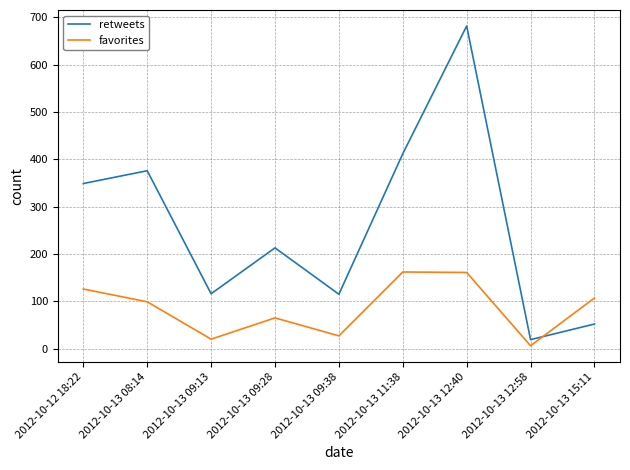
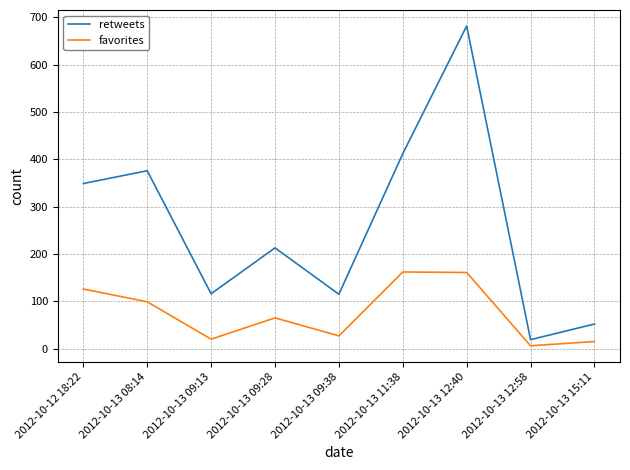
  {
    "retweets": {
      "2012-10-12 18:22": 350,
      "2012-10-13 08:14": 380,
      "2012-10-13 09:13": 120,
      "2012-10-13 09:28": 210,
      "2012-10-13 09:38": 120,
      "2012-10-13 11:38": 410,
      "2012-10-13 12:40": 680,
      "2012-10-13 12:58": 20,
      "2012-10-13 15:11": 50
    },
    "favorites": {
      "2012-10-12 18:22": 130,
      "2012-10-13 08:14": 100,
      "2012-10-13 09:13": 20,
      "2012-10-13 09:28": 70,
      "2012-10-13 09:38": 30,
      "2012-10-13 11:38": 160,
      "2012-10-13 12:40": 160,
      "2012-10-13 12:58": 10,
-     "2012-10-13 15:11": 110
+     "2012-10-13 15:11": 20
    }
  }
